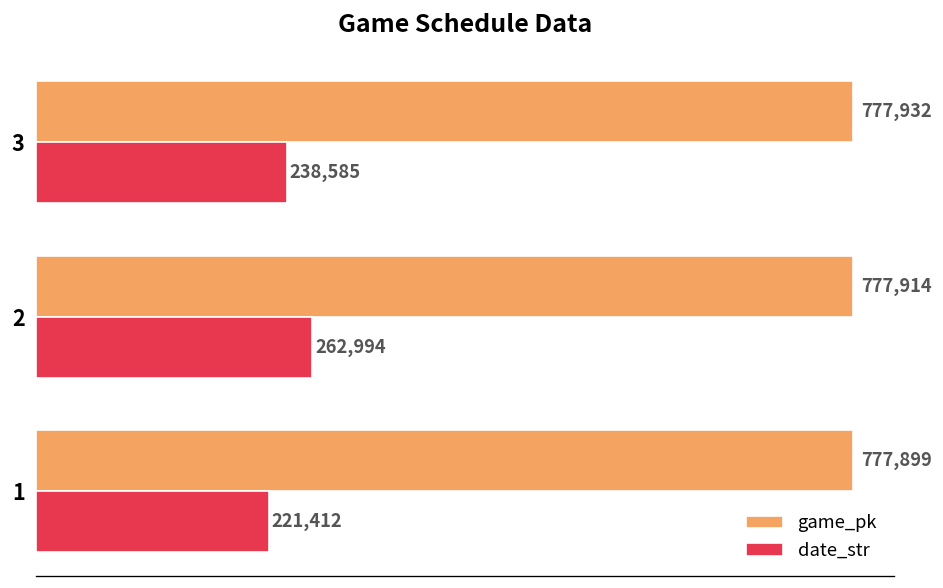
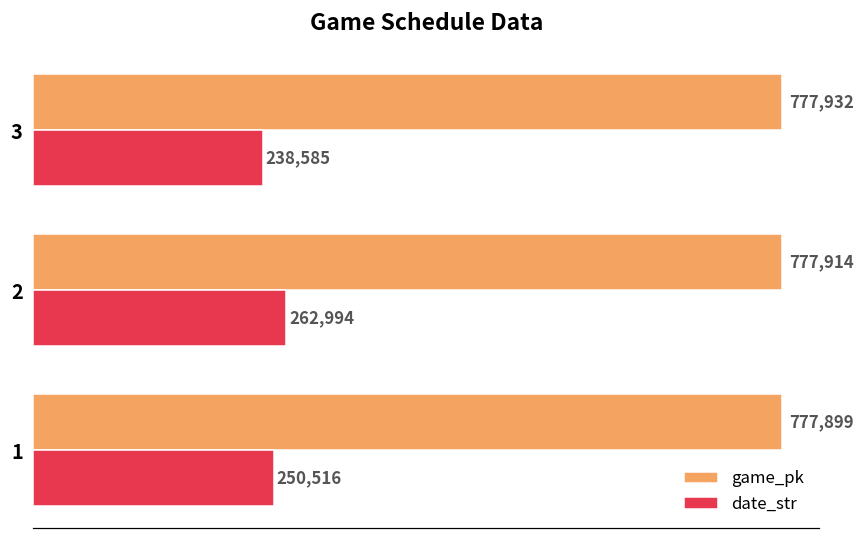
  {
    "game_pk": {
      "3": "777,932",
      "2": "777,914",
      "1": "777,899"
    },
    "date_str": {
      "3": "238,585",
      "2": "262,994",
-     "1": "221,412"
+     "1": "250,516"
    }
  }
